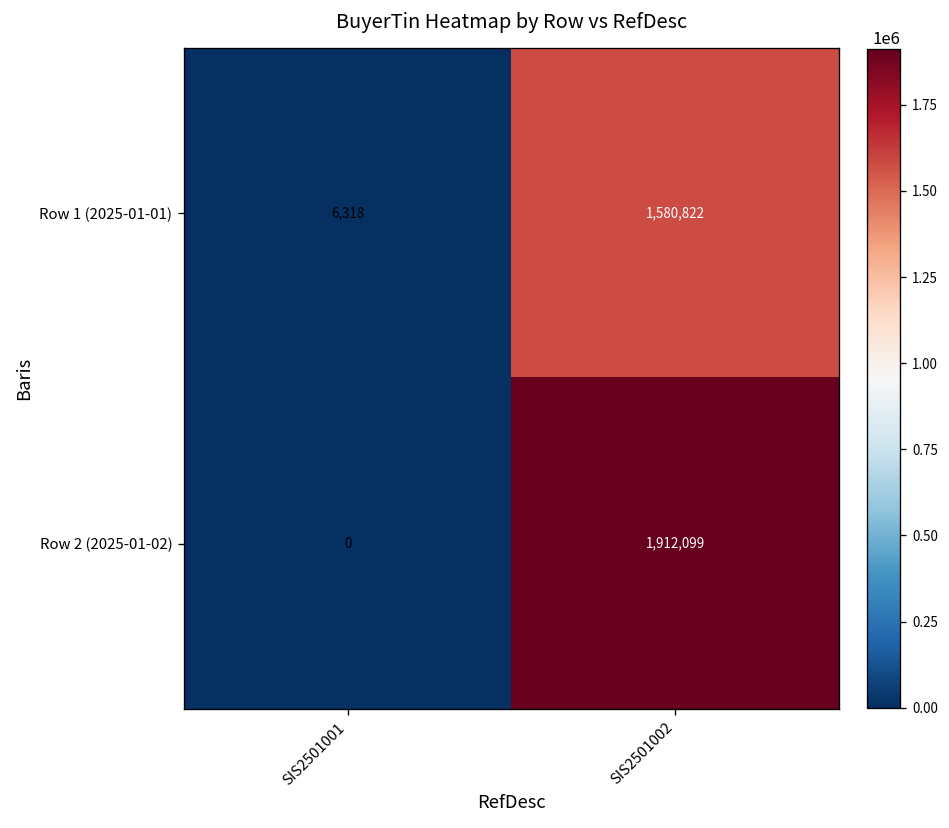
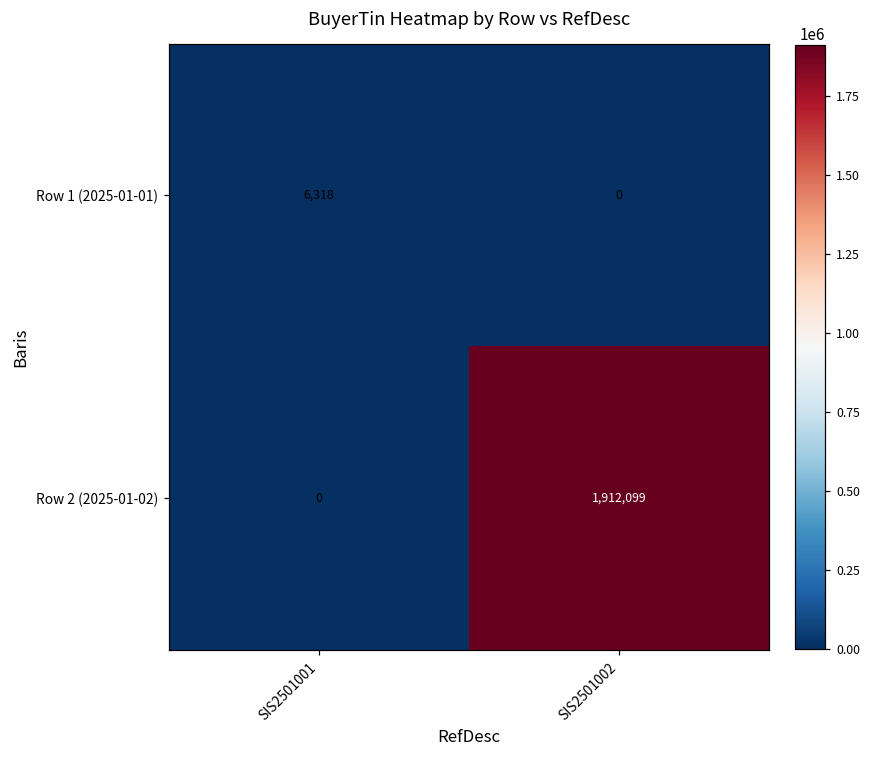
  {
    "Row 1 (2025-01-01)": {
      "SIS2501001": "6,318",
-     "SIS2501002": "1,580,822"
+     "SIS2501002": "0"
    },
    "Row 2 (2025-01-02)": {
      "SIS2501001": "0",
      "SIS2501002": "1,912,099"
    }
  }
